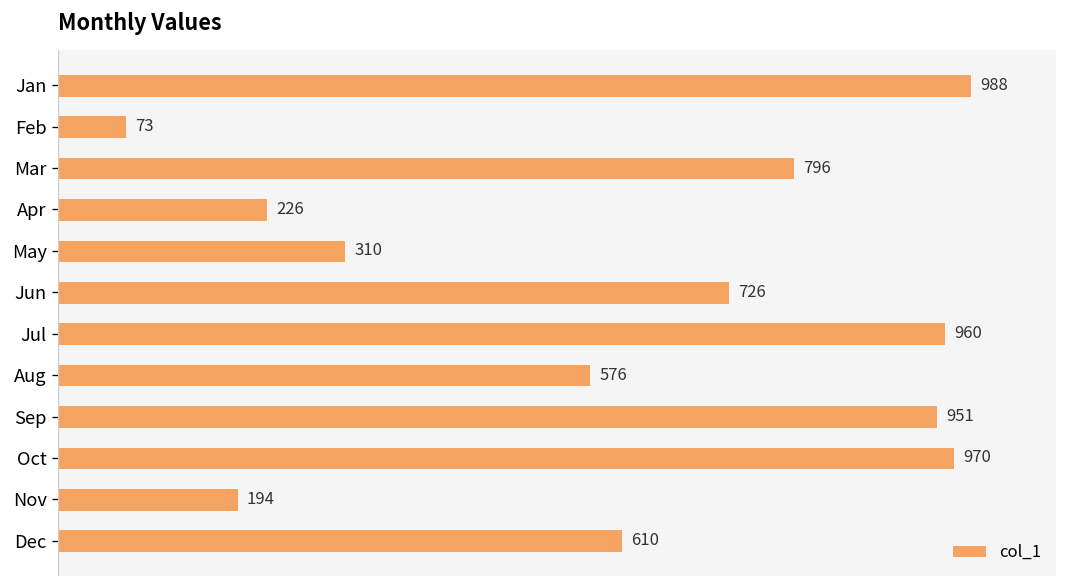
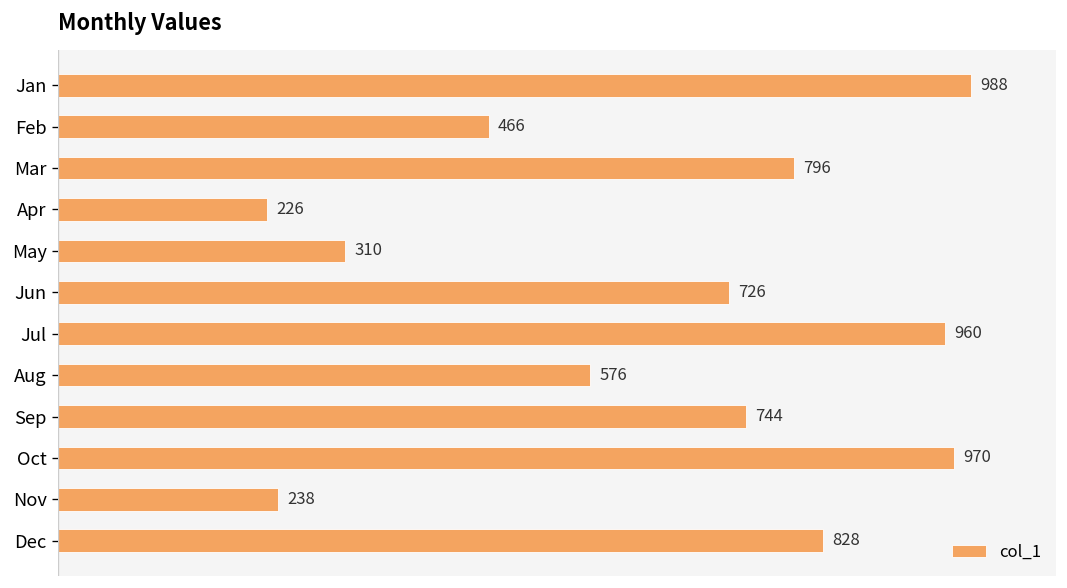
  {
    "Jan": 988,
-   "Feb": 73,
+   "Feb": 466,
    "Mar": 796,
    "Apr": 226,
    "May": 310,
    "Jun": 726,
    "Jul": 960,
    "Aug": 576,
-   "Sep": 951,
+   "Sep": 744,
    "Oct": 970,
-   "Nov": 194,
-   "Dec": 610
+   "Nov": 238,
+   "Dec": 828
  }
